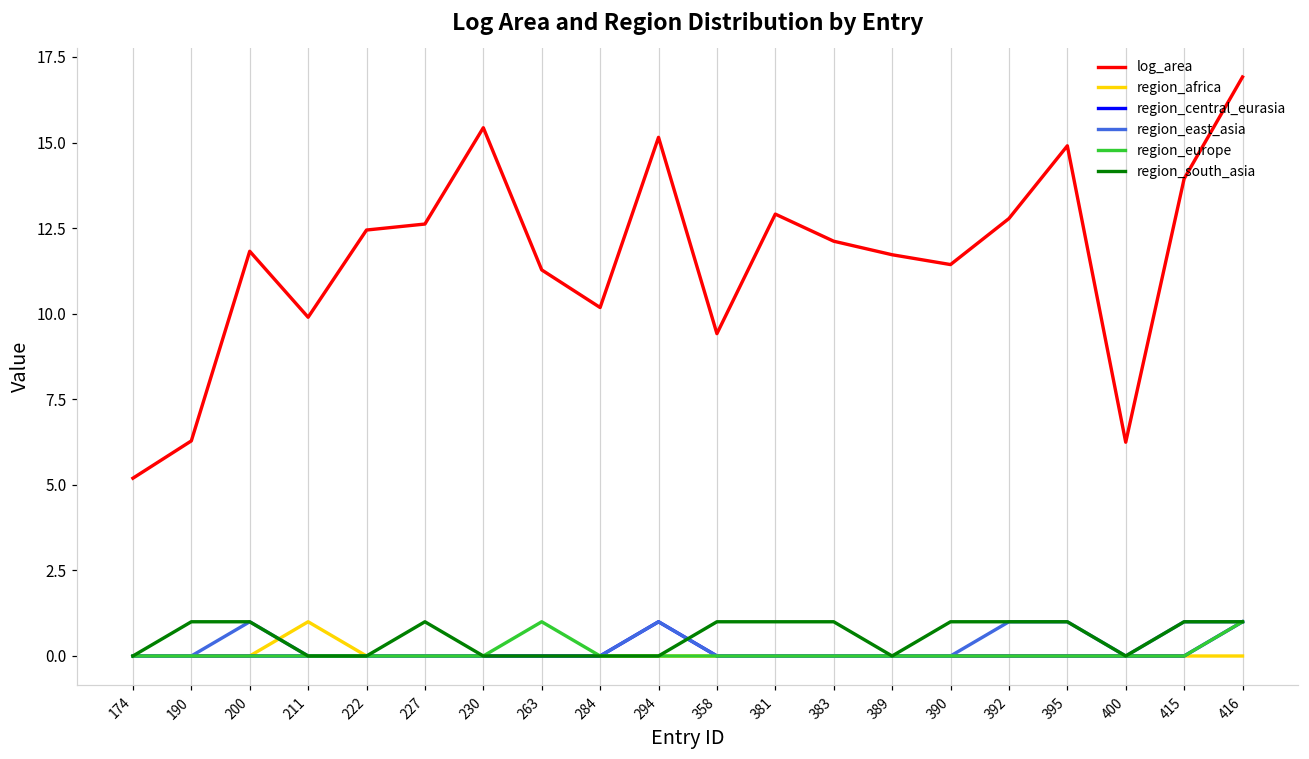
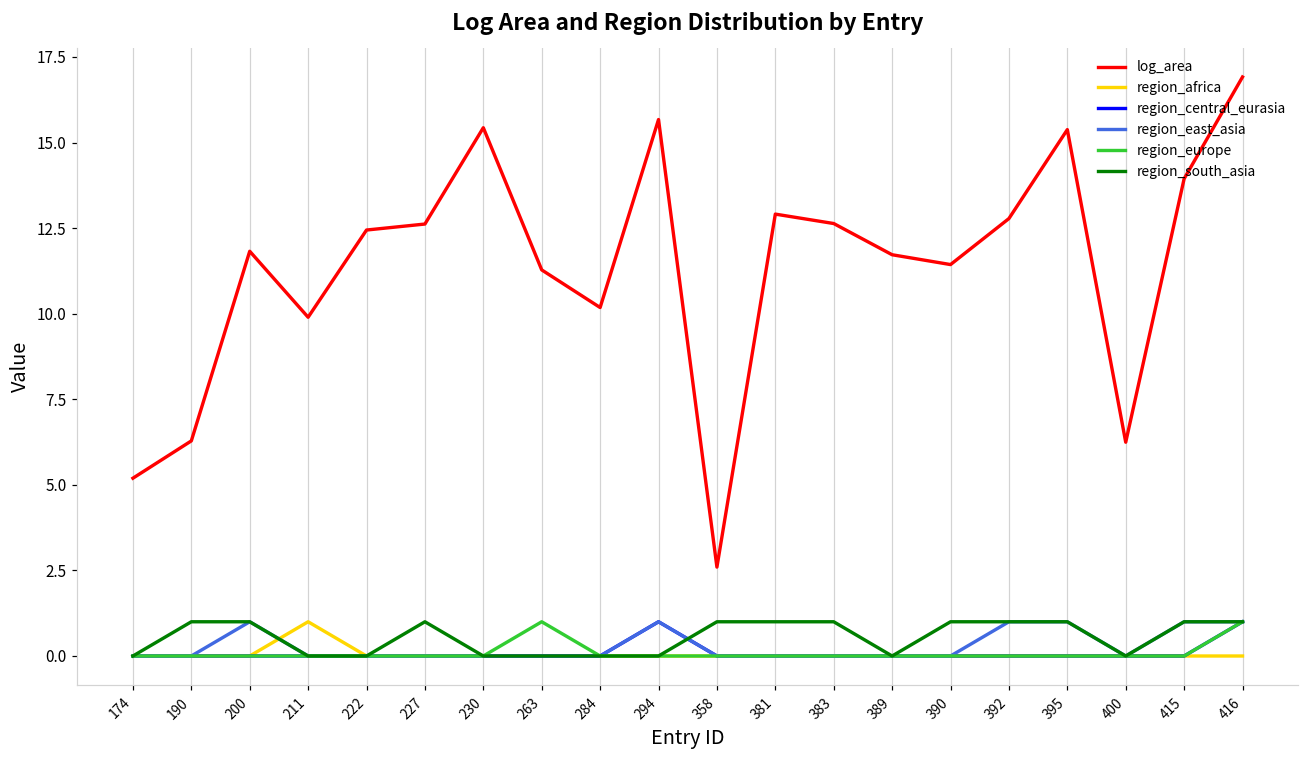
  {
    "log_area": {
      "174": 5.2,
      "190": 6.3,
      "200": 11.8,
      "211": 9.9,
      "222": 12.4,
      "227": 12.6,
      "230": 15.4,
      "263": 11.3,
      "284": 10.2,
-     "294": 15.2,
-     "358": 9.4,
+     "294": 15.7,
+     "358": 2.6,
      "381": 12.9,
-     "383": 12.1,
+     "383": 12.6,
      "389": 11.7,
      "390": 11.4,
      "392": 12.8,
-     "395": 14.9,
+     "395": 15.4,
      "400": 6.2,
      "415": 13.9,
      "416": 16.9
    },
    "region_africa": {
      "211": 1.0,
      "416": 0.0
    },
    "region_europe": {
      "263": 1.0
    },
    "region_south_asia": {
      "190": 1.0,
      "227": 1.0,
      "358": 1.0,
      "381": 1.0,
      "383": 1.0,
      "390": 1.0
    }
  }
